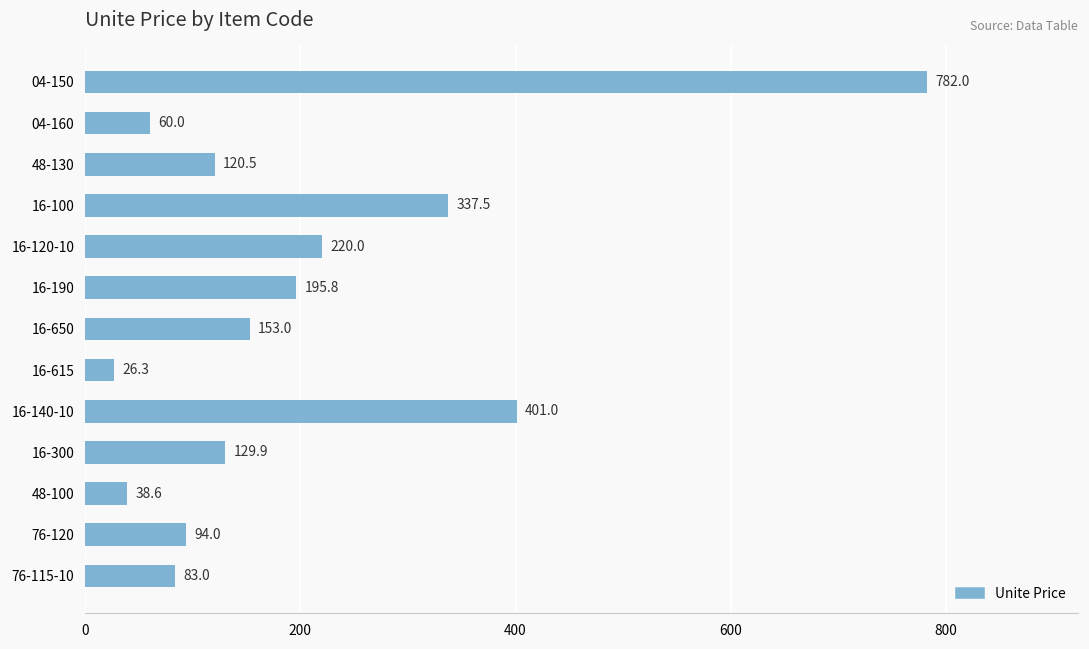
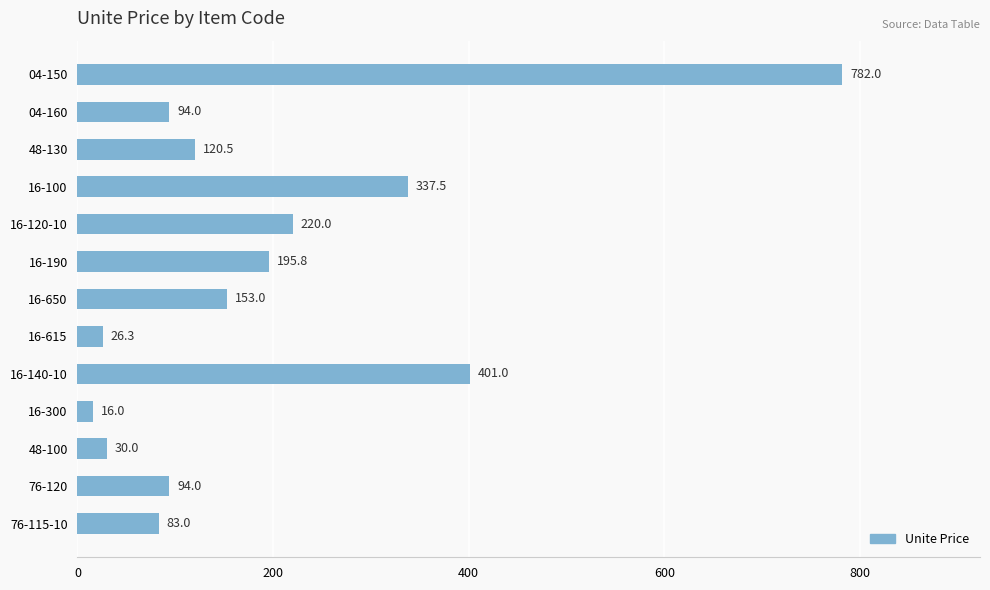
  {
    "04-150": 782.0,
-   "04-160": 60.0,
+   "04-160": 94.0,
    "48-130": 120.5,
    "16-100": 337.5,
    "16-120-10": 220.0,
    "16-190": 195.8,
    "16-650": 153.0,
    "16-615": 26.3,
    "16-140-10": 401.0,
-   "16-300": 129.9,
-   "48-100": 38.6,
+   "16-300": 16.0,
+   "48-100": 30.0,
    "76-120": 94.0,
    "76-115-10": 83.0
  }
